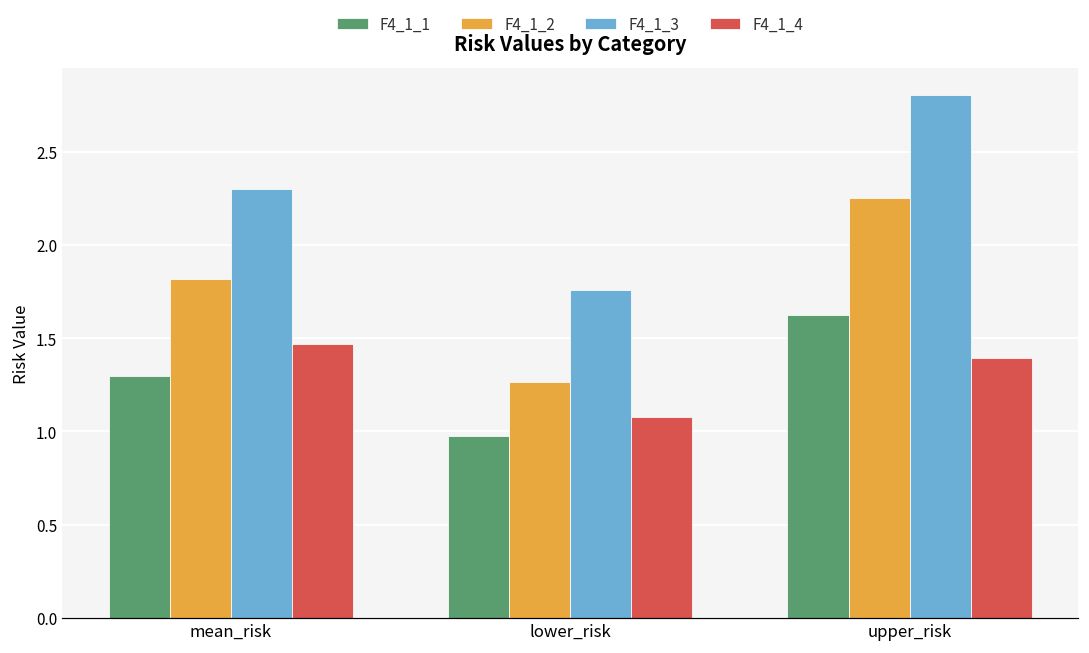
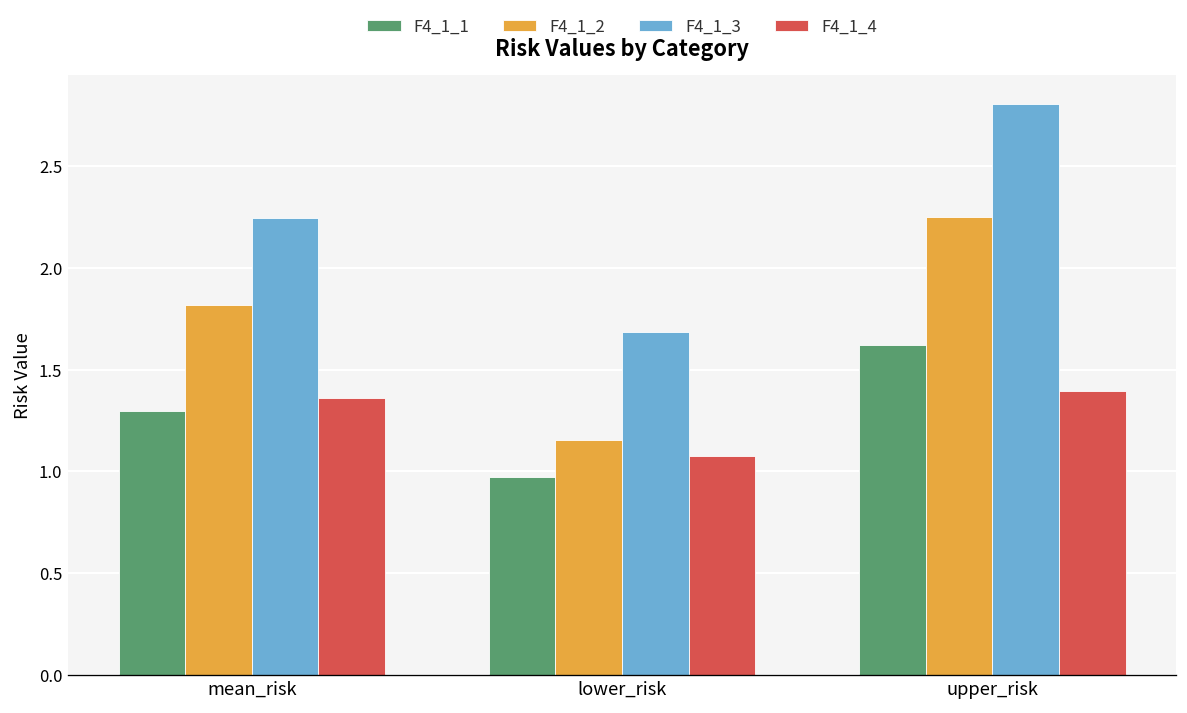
  {
    "F4_1_1": {
      "mean_risk": 1.30,
      "lower_risk": 0.97,
      "upper_risk": 1.62
    },
    "F4_1_2": {
      "mean_risk": 1.82,
-     "lower_risk": 1.27,
+     "lower_risk": 1.16,
      "upper_risk": 2.25
    },
    "F4_1_3": {
-     "mean_risk": 2.30,
-     "lower_risk": 1.76,
+     "mean_risk": 2.25,
+     "lower_risk": 1.68,
      "upper_risk": 2.81
    },
    "F4_1_4": {
-     "mean_risk": 1.47,
+     "mean_risk": 1.36,
      "lower_risk": 1.08,
      "upper_risk": 1.39
    }
  }
